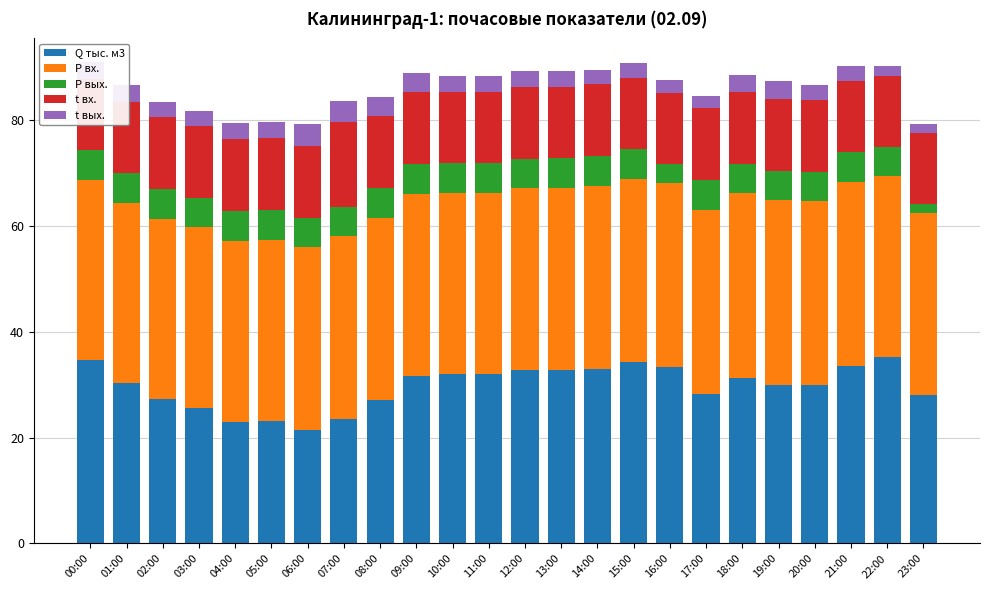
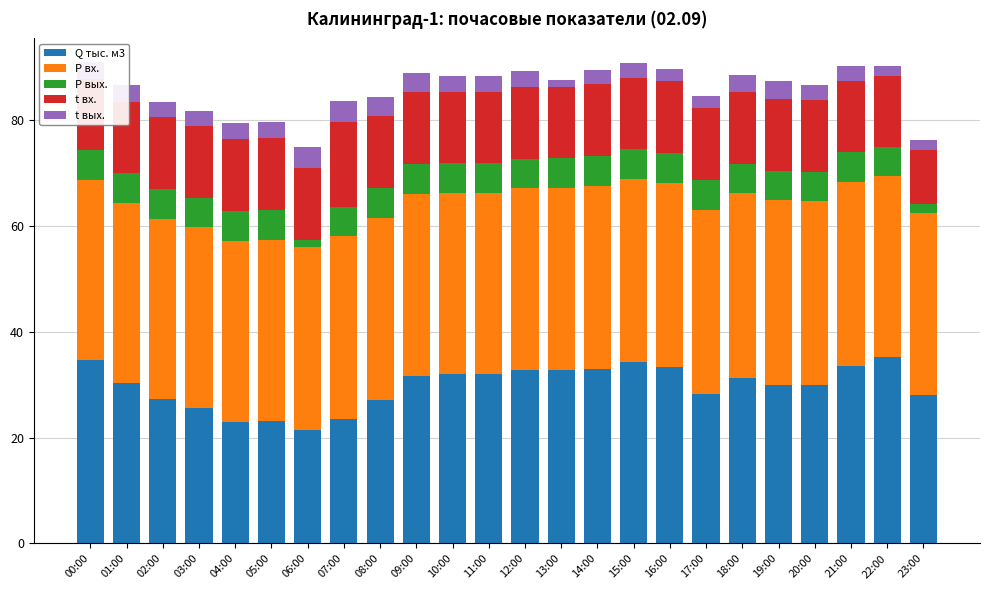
  {
    "Q тыс. м3": {
      "00:00": 35,
      "01:00": 30,
      "02:00": 27,
      "03:00": 26,
      "04:00": 23,
      "05:00": 23,
      "06:00": 21,
      "07:00": 24,
      "08:00": 27,
      "09:00": 32,
      "10:00": 32,
      "11:00": 32,
      "12:00": 33,
      "13:00": 33,
      "14:00": 33,
      "15:00": 34,
      "16:00": 33,
      "17:00": 28,
      "18:00": 31,
      "19:00": 30,
      "20:00": 30,
      "21:00": 34,
      "22:00": 35,
      "23:00": 28
    },
    "P вх.": {
      "00:00": 34,
      "01:00": 34,
      "02:00": 34,
      "03:00": 34,
      "04:00": 34,
      "05:00": 34,
      "06:00": 34,
      "07:00": 34,
      "08:00": 34,
      "09:00": 34,
      "10:00": 34,
      "11:00": 34,
      "12:00": 34,
      "13:00": 34,
      "14:00": 35,
      "15:00": 35,
      "16:00": 35,
      "17:00": 35,
      "18:00": 35,
      "19:00": 35,
      "20:00": 35,
      "21:00": 35,
      "22:00": 34,
      "23:00": 34
    },
    "P вых.": {
      "00:00": 6,
      "01:00": 6,
      "02:00": 6,
      "03:00": 6,
      "04:00": 6,
      "05:00": 6,
-     "06:00": 6,
+     "06:00": 1,
      "07:00": 6,
      "08:00": 6,
      "09:00": 6,
      "10:00": 6,
      "11:00": 6,
      "12:00": 6,
      "13:00": 6,
      "14:00": 6,
      "15:00": 6,
-     "16:00": 4,
+     "16:00": 6,
      "17:00": 6,
      "18:00": 6,
      "19:00": 6,
      "20:00": 6,
      "21:00": 6,
      "22:00": 6,
      "23:00": 2
    },
    "t вх.": {
      "02:00": 14,
      "03:00": 14,
      "04:00": 14,
      "05:00": 14,
      "06:00": 14,
      "07:00": 16,
      "08:00": 14,
      "09:00": 14,
      "10:00": 14,
      "11:00": 14,
      "12:00": 14,
      "13:00": 14,
      "14:00": 14,
      "15:00": 14,
      "16:00": 14,
      "17:00": 14,
      "18:00": 14,
      "19:00": 14,
      "20:00": 14,
      "21:00": 14,
      "22:00": 13,
-     "23:00": 13
+     "23:00": 10
    },
    "t вых.": {
      "02:00": 3,
      "03:00": 3,
      "04:00": 3,
      "05:00": 3,
      "06:00": 4,
      "07:00": 4,
      "08:00": 4,
      "09:00": 4,
      "10:00": 3,
      "11:00": 3,
      "12:00": 3,
-     "13:00": 3,
+     "13:00": 1,
      "14:00": 3,
      "15:00": 3,
      "16:00": 2,
      "17:00": 2,
      "18:00": 3,
      "19:00": 3,
      "20:00": 3,
      "21:00": 3,
      "22:00": 2,
      "23:00": 2
    }
  }
